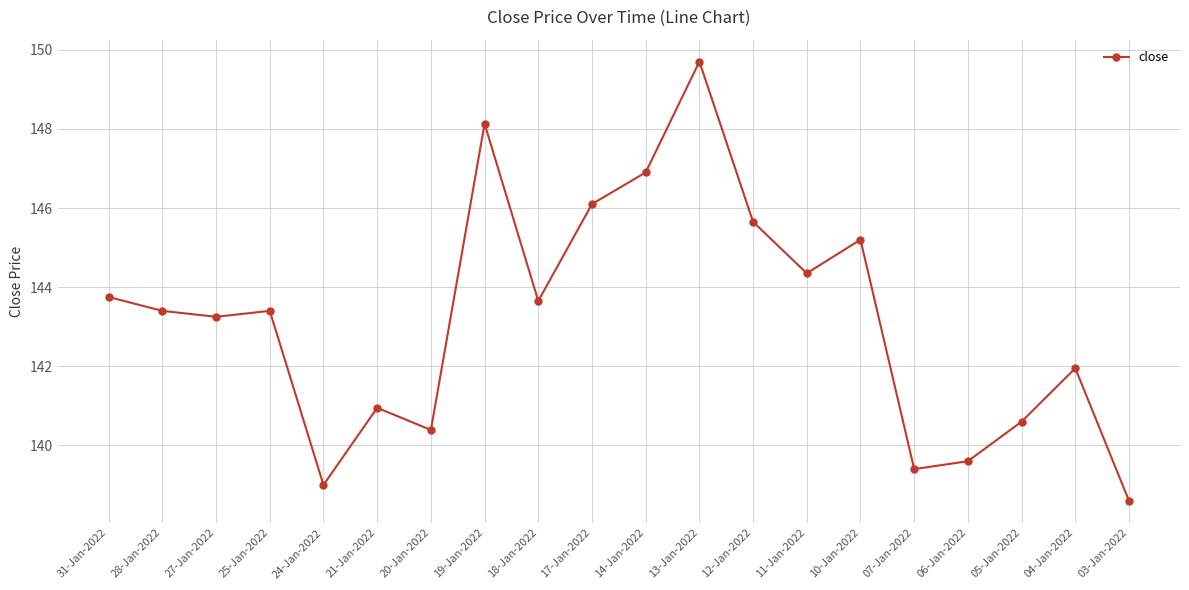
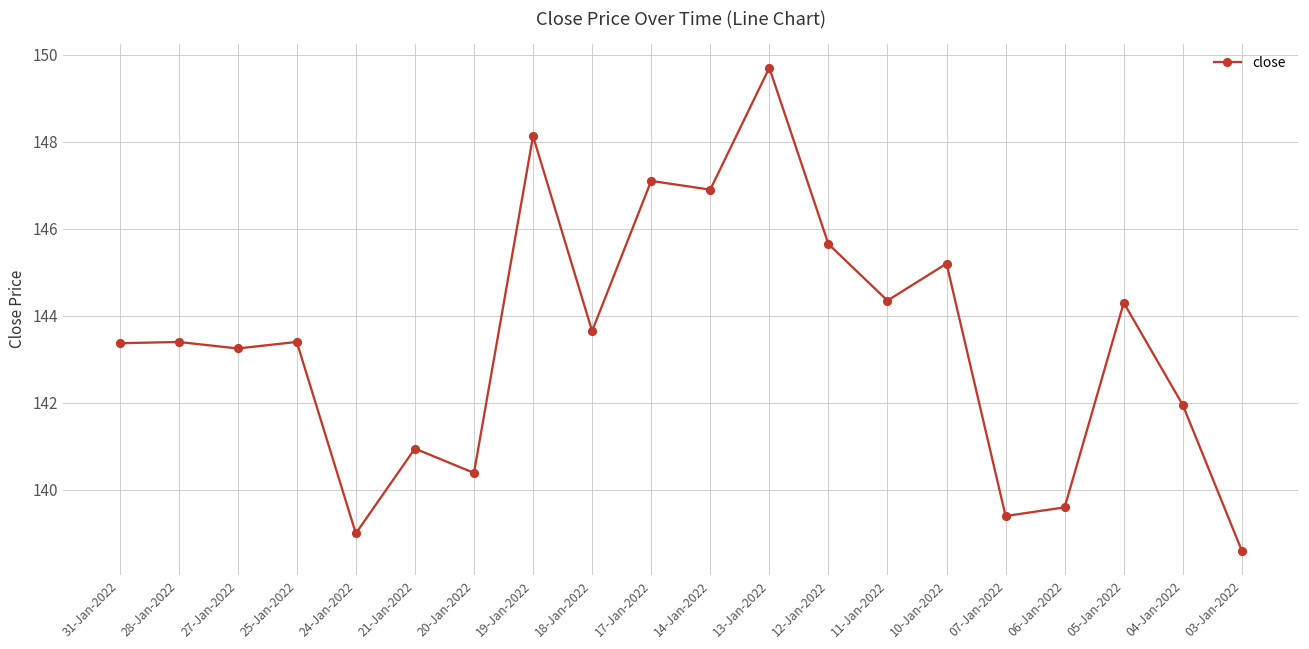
  {
-   "31-Jan-2022": 143.8,
+   "31-Jan-2022": 143.4,
    "28-Jan-2022": 143.4,
    "27-Jan-2022": 143.3,
    "25-Jan-2022": 143.4,
    "24-Jan-2022": 139.0,
    "21-Jan-2022": 141.0,
    "20-Jan-2022": 140.4,
    "19-Jan-2022": 148.1,
    "18-Jan-2022": 143.7,
-   "17-Jan-2022": 146.1,
+   "17-Jan-2022": 147.1,
    "14-Jan-2022": 146.9,
    "13-Jan-2022": 149.7,
    "12-Jan-2022": 145.7,
    "11-Jan-2022": 144.4,
    "10-Jan-2022": 145.2,
    "07-Jan-2022": 139.4,
    "06-Jan-2022": 139.6,
-   "05-Jan-2022": 140.6,
+   "05-Jan-2022": 144.3,
    "04-Jan-2022": 142.0,
    "03-Jan-2022": 138.6
  }
